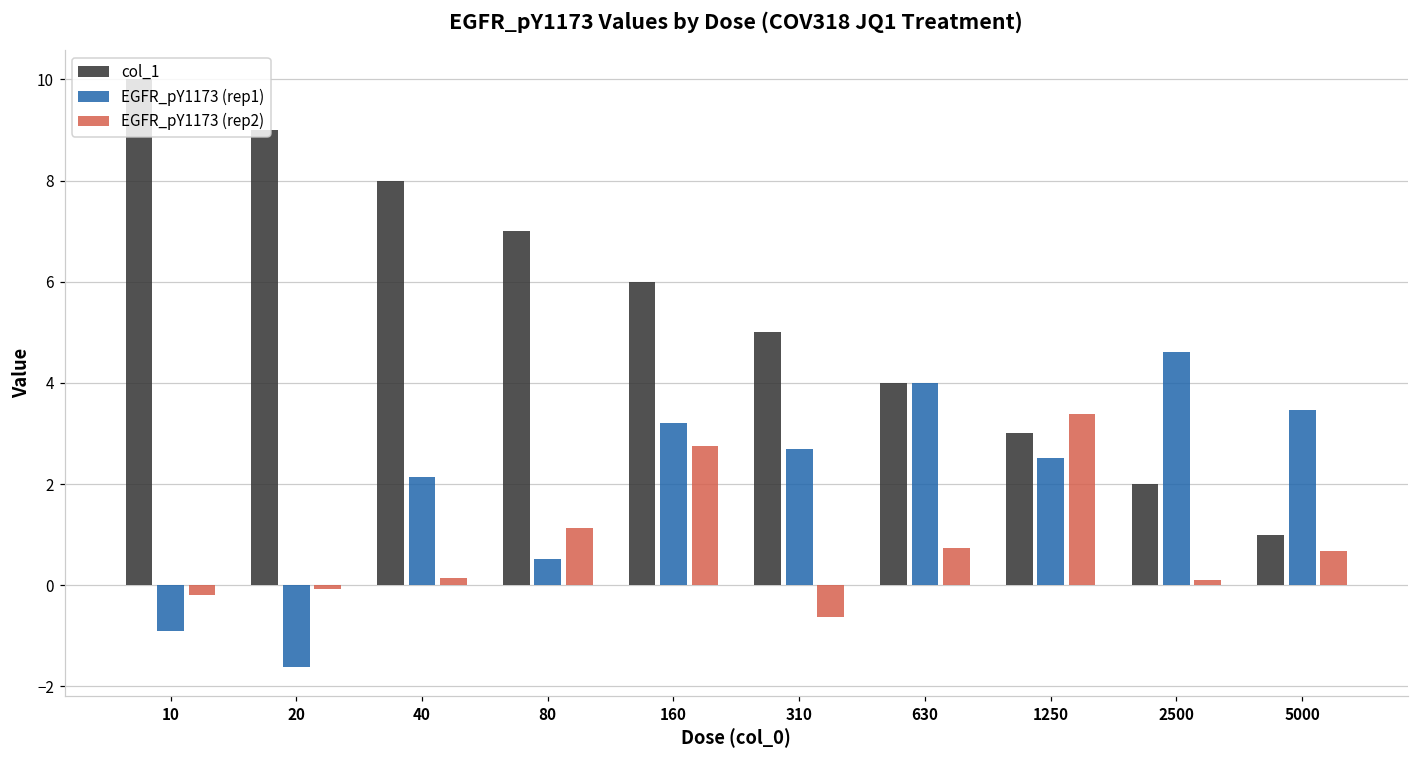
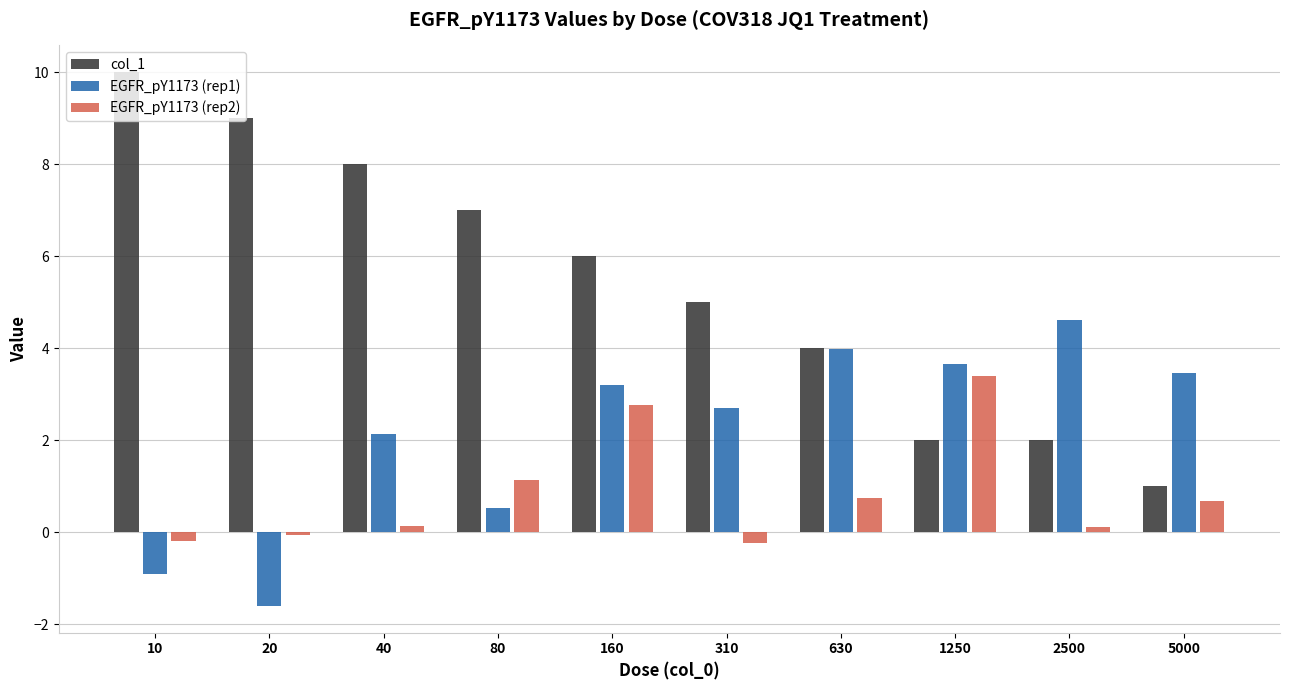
  {
    "col_1": {
      "40": 8,
      "80": 7,
      "160": 6,
      "310": 5,
      "630": 4,
-     "1250": 3,
+     "1250": 2,
      "2500": 2,
      "5000": 1
    },
    "EGFR_pY1173 (rep1)": {
      "10": -0.9,
      "20": -1.6,
      "40": 2.1,
      "80": 0.5,
      "160": 3.2,
      "310": 2.7,
      "630": 4.0,
-     "1250": 2.5,
+     "1250": 3.7,
      "2500": 4.6,
      "5000": 3.5
    },
    "EGFR_pY1173 (rep2)": {
      "10": -0.2,
      "20": -0.1,
      "40": 0.1,
      "80": 1.1,
      "160": 2.8,
-     "310": -0.6,
+     "310": -0.2,
      "630": 0.7,
      "1250": 3.4,
      "2500": 0.1,
      "5000": 0.7
    }
  }
